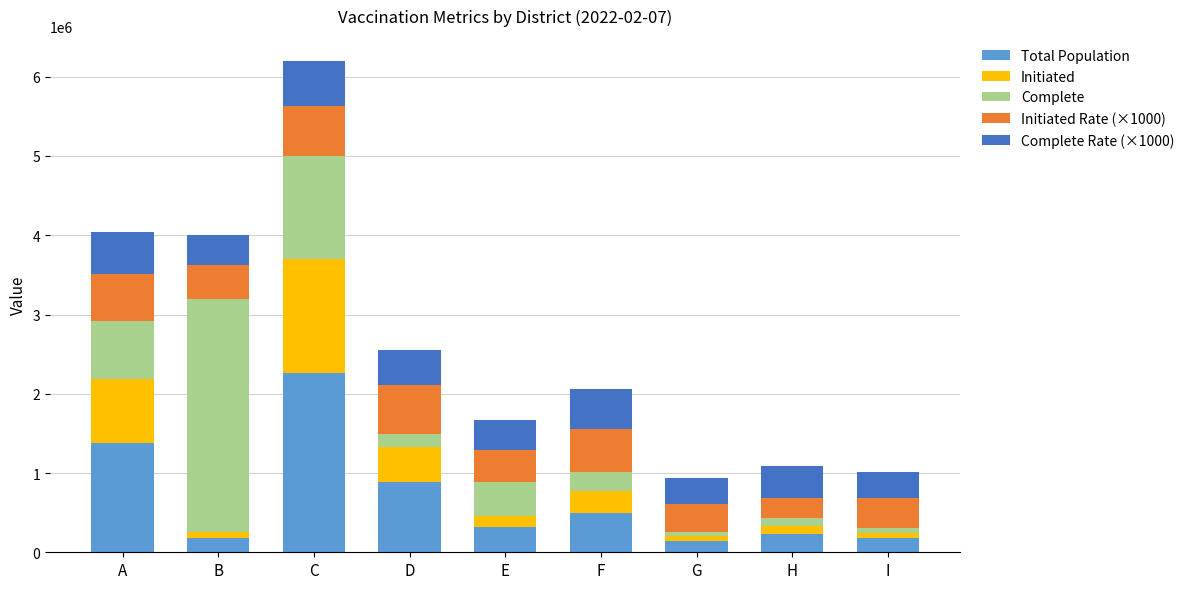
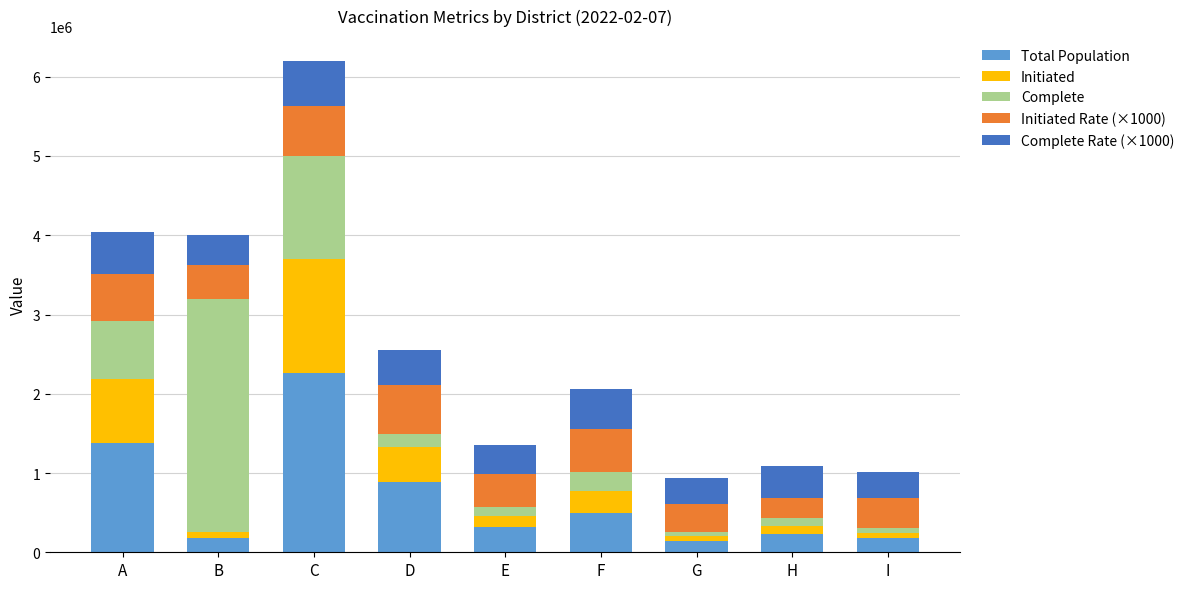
  {
    "Initiated": {
      "A": 800000,
      "B": 100000,
      "C": 1400000,
      "D": 400000,
      "E": 100000,
      "F": 300000,
      "G": 100000,
      "H": 100000,
      "I": 100000
    },
    "Complete": {
      "A": 700000,
      "B": 2900000,
      "C": 1300000,
      "D": 200000,
-     "E": 400000,
+     "E": 100000,
      "F": 200000,
      "G": 0,
      "H": 100000,
      "I": 100000
    },
    "Initiated Rate (×1000)": {
      "A": 600000,
      "B": 400000,
      "C": 600000,
      "D": 600000,
      "E": 400000,
      "F": 500000,
      "G": 400000,
      "H": 300000,
      "I": 400000
    }
  }
